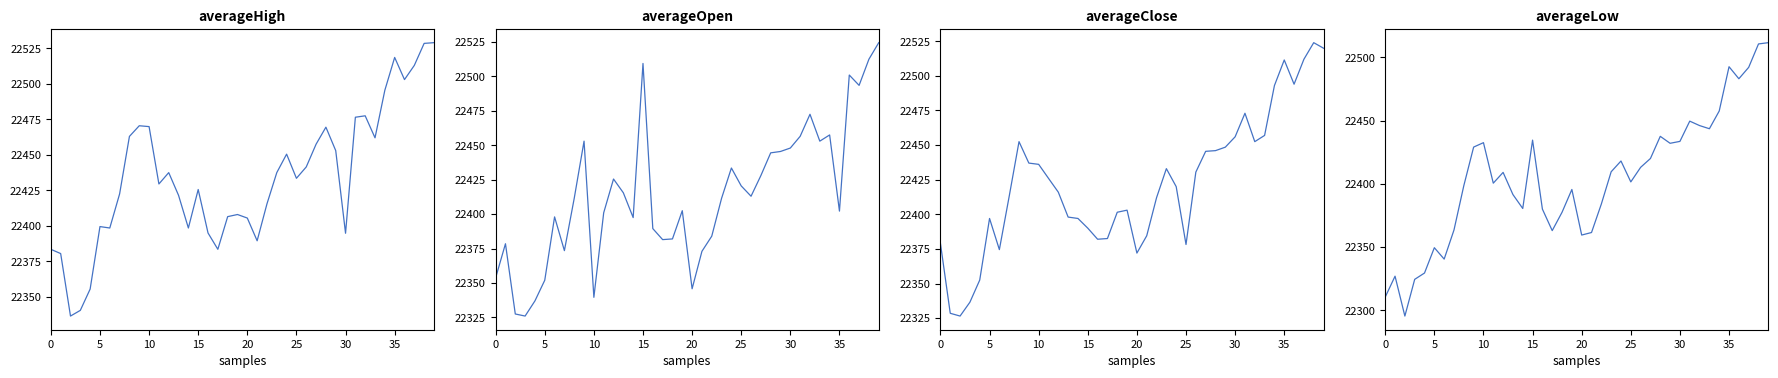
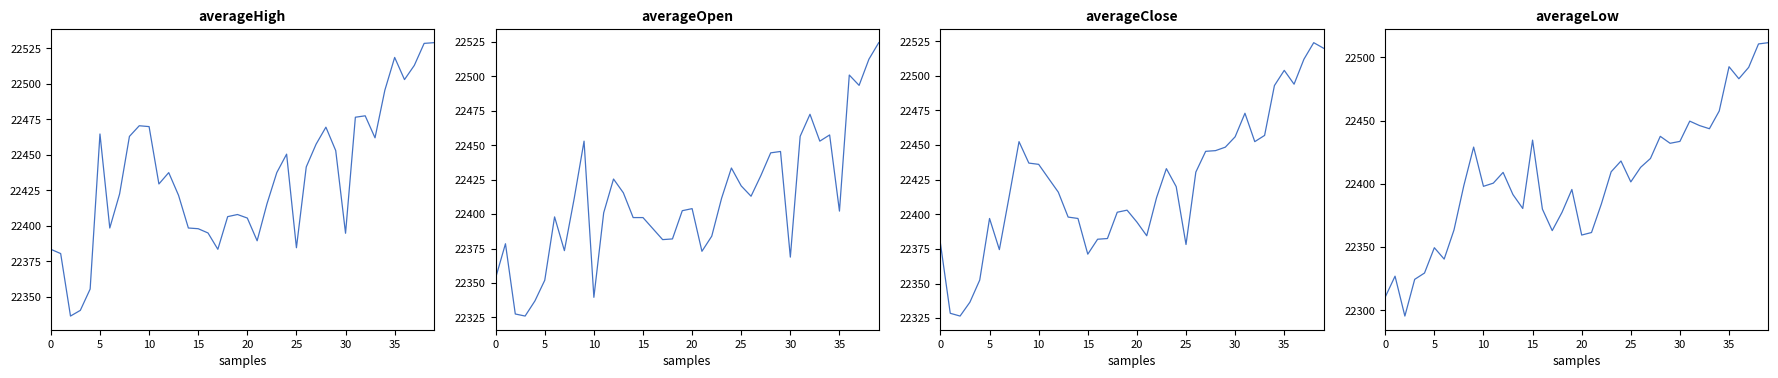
  {
    "averageHigh": {
      "0": 22384,
-     "5": 22400,
+     "5": 22465,
      "10": 22470,
-     "15": 22426,
+     "15": 22398,
      "20": 22406,
-     "25": 22434,
+     "25": 22385,
      "30": 22395,
      "35": 22519
    },
    "averageOpen": {
      "0": 22354,
      "5": 22352,
      "10": 22340,
-     "15": 22509,
-     "20": 22346,
+     "15": 22398,
+     "20": 22404,
      "25": 22421,
-     "30": 22448,
+     "30": 22369,
      "35": 22402
    },
    "averageClose": {
      "0": 22379,
      "5": 22397,
      "10": 22436,
-     "15": 22390,
-     "20": 22372,
+     "15": 22371,
+     "20": 22394,
      "25": 22378,
      "30": 22456,
-     "35": 22512
+     "35": 22504
    },
    "averageLow": {
      "0": 22311,
      "5": 22350,
-     "10": 22433,
+     "10": 22398,
      "15": 22435,
      "20": 22360,
      "25": 22402,
      "30": 22434,
      "35": 22493
    }
  }
